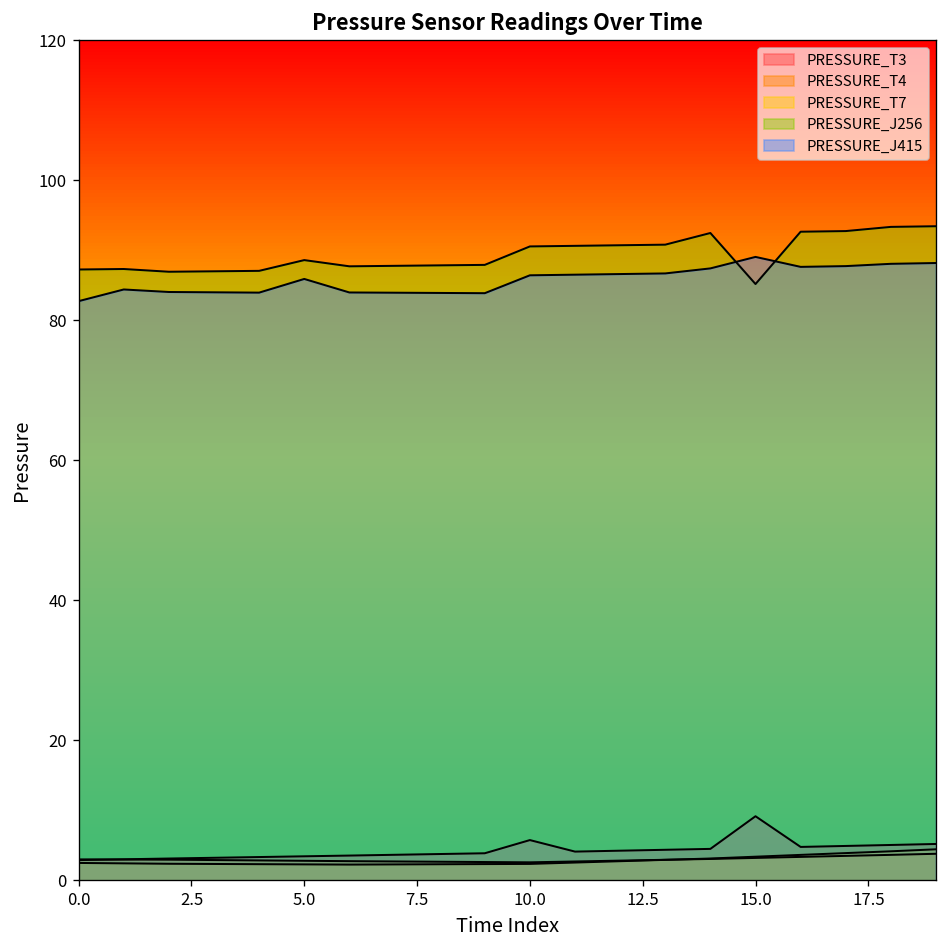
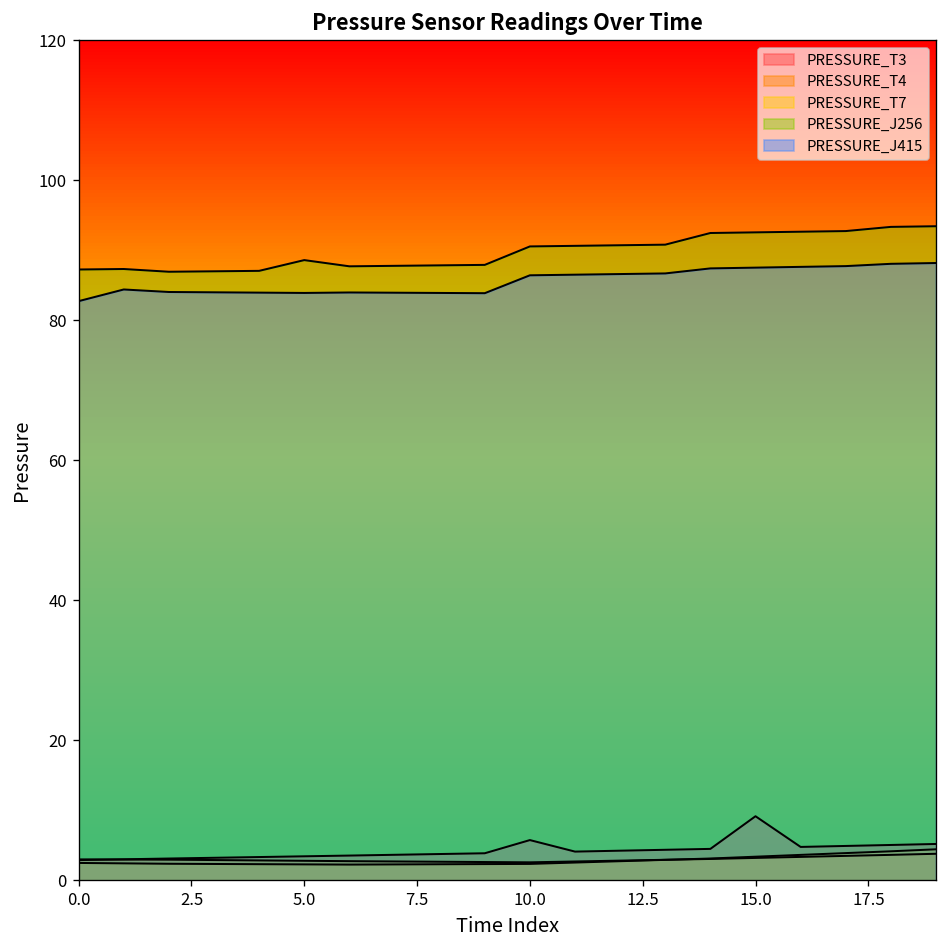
  {
    "PRESSURE_T3": {
      "5.0": 3,
      "10.0": 6,
      "15.0": 9
    },
    "PRESSURE_J256": {
      "0.0": 87,
      "5.0": 89,
      "10.0": 91,
-     "15.0": 85
+     "15.0": 93
    },
    "PRESSURE_J415": {
      "0.0": 83,
-     "5.0": 86,
+     "5.0": 84,
      "10.0": 86,
-     "15.0": 89
+     "15.0": 87
    }
  }
